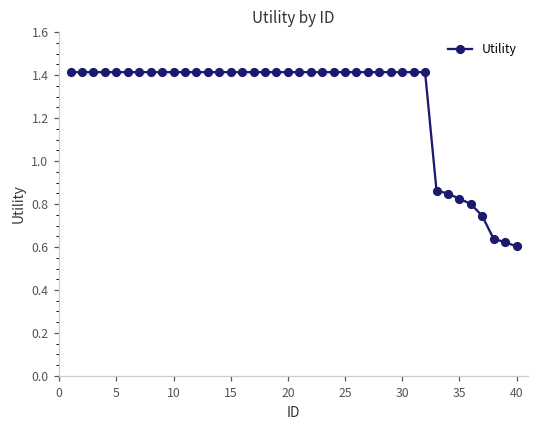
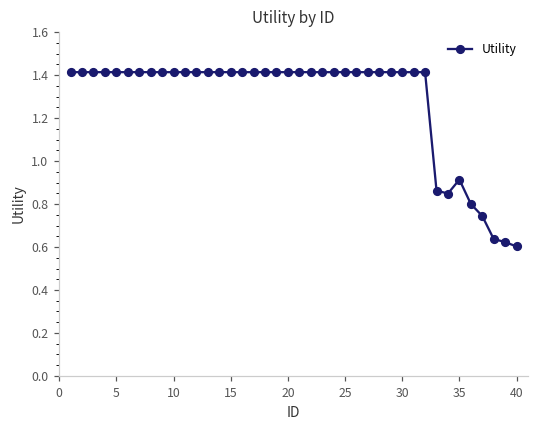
  {
    "5": 1.41,
    "10": 1.41,
    "15": 1.41,
    "20": 1.41,
    "25": 1.41,
    "30": 1.41,
-   "35": 0.82,
+   "35": 0.91,
    "40": 0.60
  }
